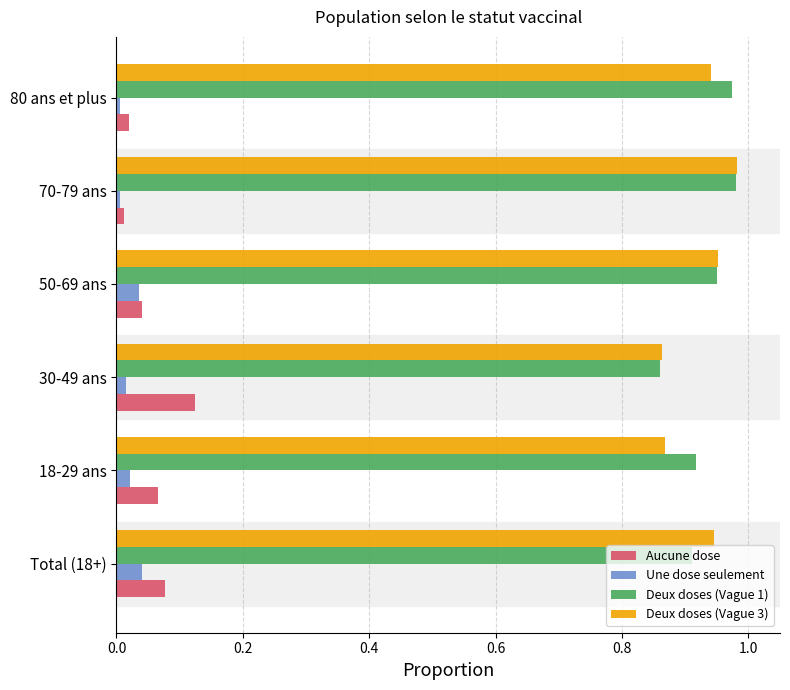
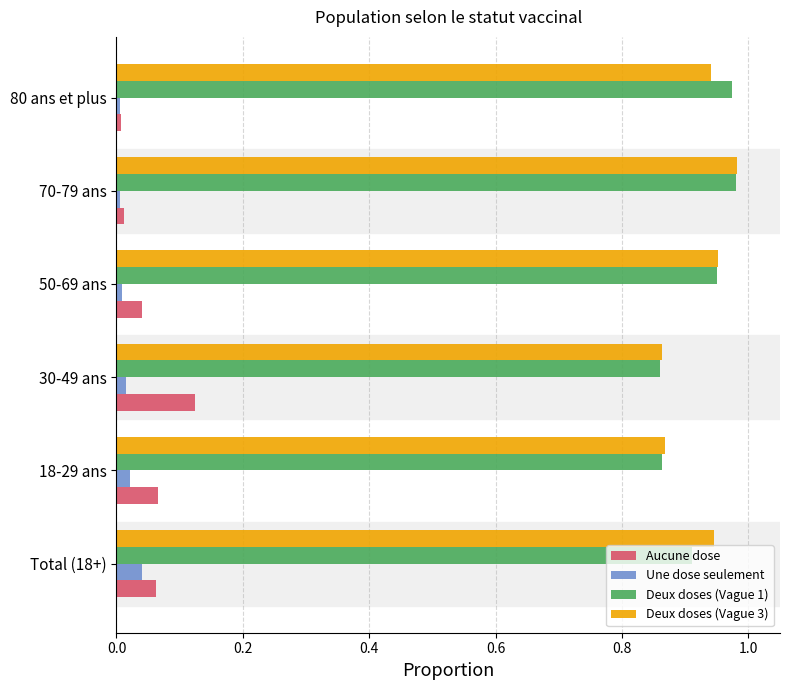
  {
    "Aucune dose": {
-     "80 ans et plus": 0.02,
+     "80 ans et plus": 0.01,
      "70-79 ans": 0.01,
      "50-69 ans": 0.04,
      "30-49 ans": 0.12,
      "18-29 ans": 0.07,
-     "Total (18+)": 0.08
+     "Total (18+)": 0.06
    },
    "Une dose seulement": {
      "80 ans et plus": 0.01,
      "70-79 ans": 0.01,
-     "50-69 ans": 0.04,
+     "50-69 ans": 0.01,
      "30-49 ans": 0.02,
      "18-29 ans": 0.02,
      "Total (18+)": 0.04
    },
    "Deux doses (Vague 1)": {
      "80 ans et plus": 0.97,
      "70-79 ans": 0.98,
      "50-69 ans": 0.95,
      "30-49 ans": 0.86,
-     "18-29 ans": 0.92
+     "18-29 ans": 0.86
    },
    "Deux doses (Vague 3)": {
      "80 ans et plus": 0.94,
      "70-79 ans": 0.98,
      "50-69 ans": 0.95,
      "30-49 ans": 0.86,
      "18-29 ans": 0.87,
      "Total (18+)": 0.94
    }
  }
